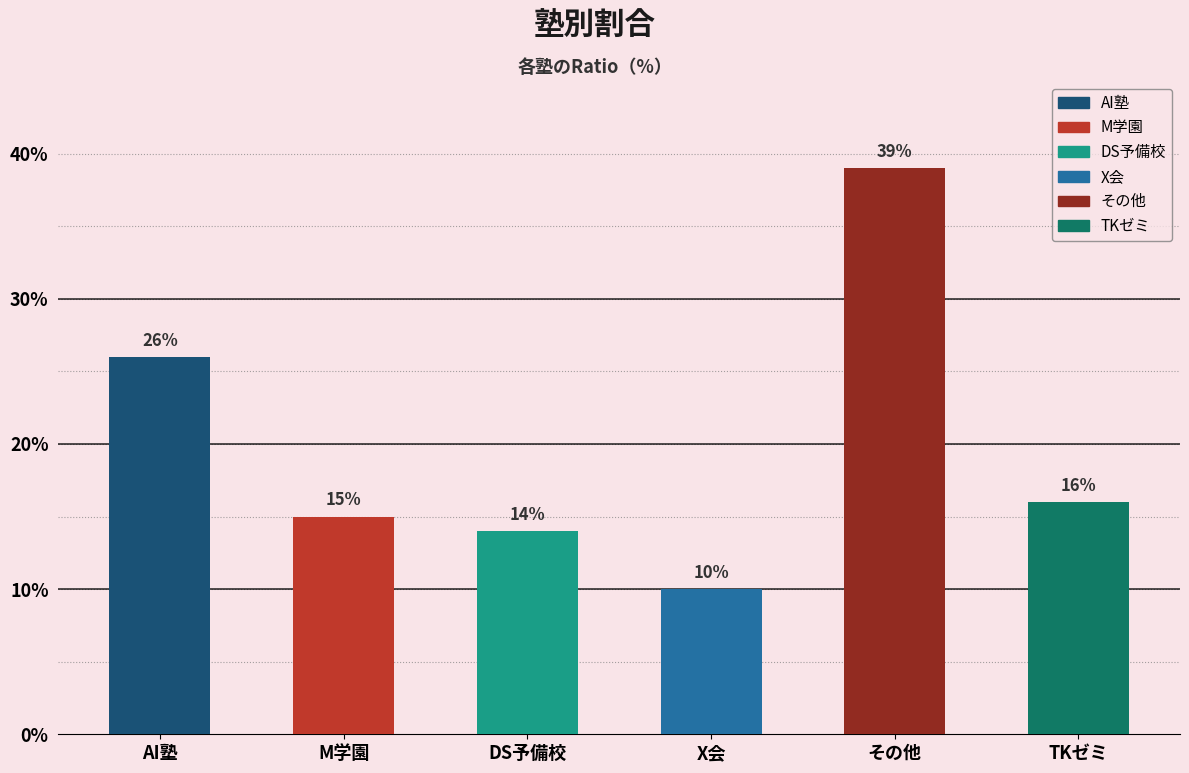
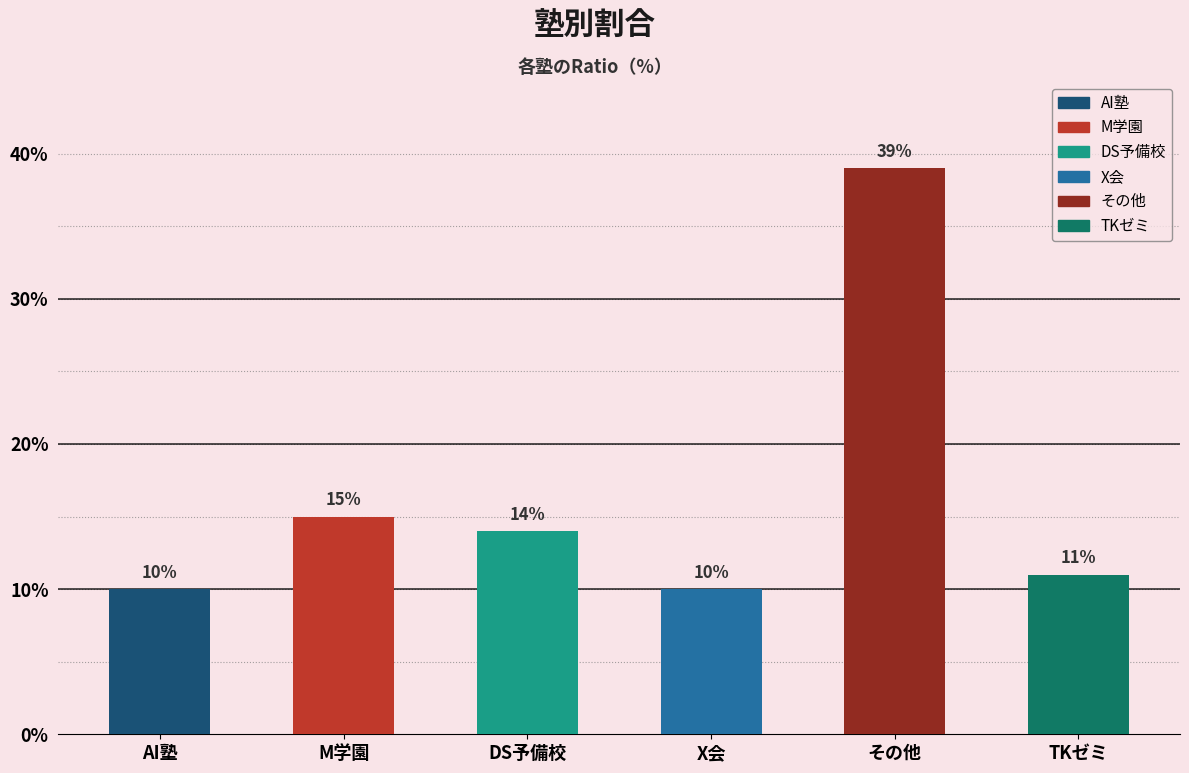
  {
-   "AI塾": "26%",
+   "AI塾": "10%",
    "M学園": "15%",
    "DS予備校": "14%",
    "X会": "10%",
    "その他": "39%",
-   "TKゼミ": "16%"
+   "TKゼミ": "11%"
  }
